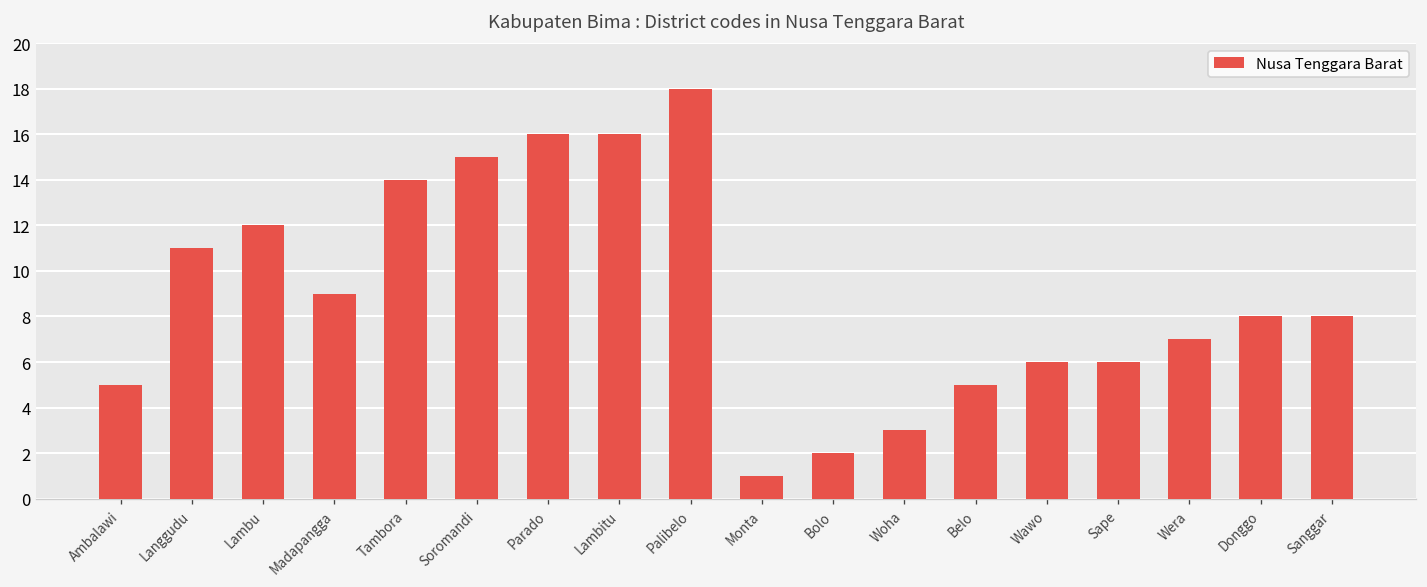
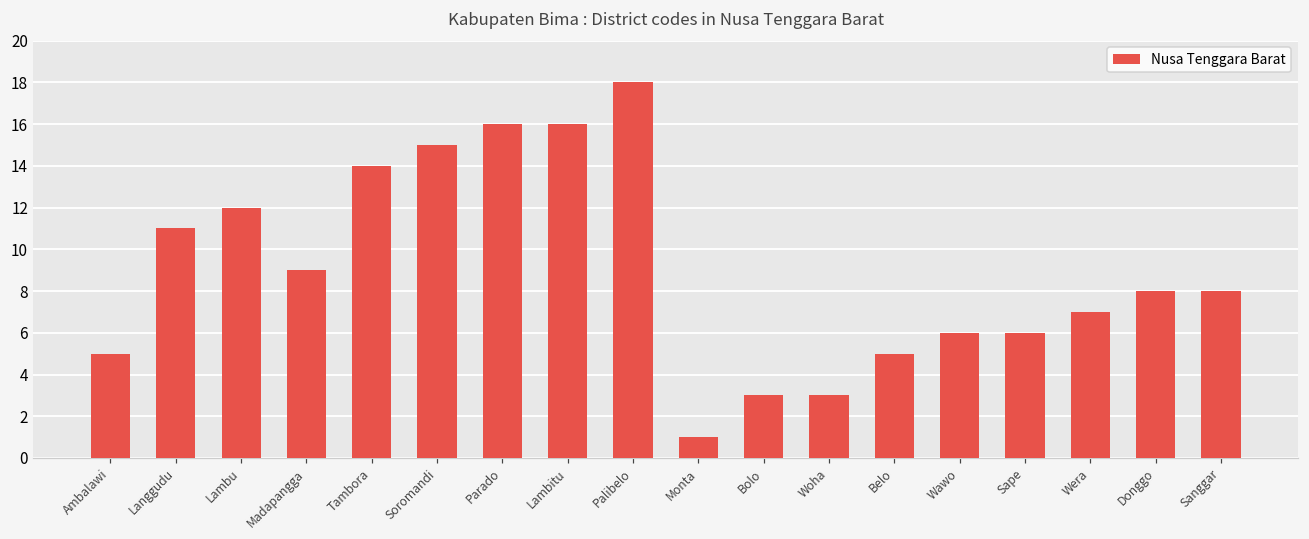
  {
    "Ambalawi": 5,
    "Langgudu": 11,
    "Lambu": 12,
    "Madapangga": 9,
    "Tambora": 14,
    "Soromandi": 15,
    "Parado": 16,
    "Lambitu": 16,
    "Palibelo": 18,
    "Monta": 1,
-   "Bolo": 2,
+   "Bolo": 3,
    "Woha": 3,
    "Belo": 5,
    "Wawo": 6,
    "Sape": 6,
    "Wera": 7,
    "Donggo": 8,
    "Sanggar": 8
  }
